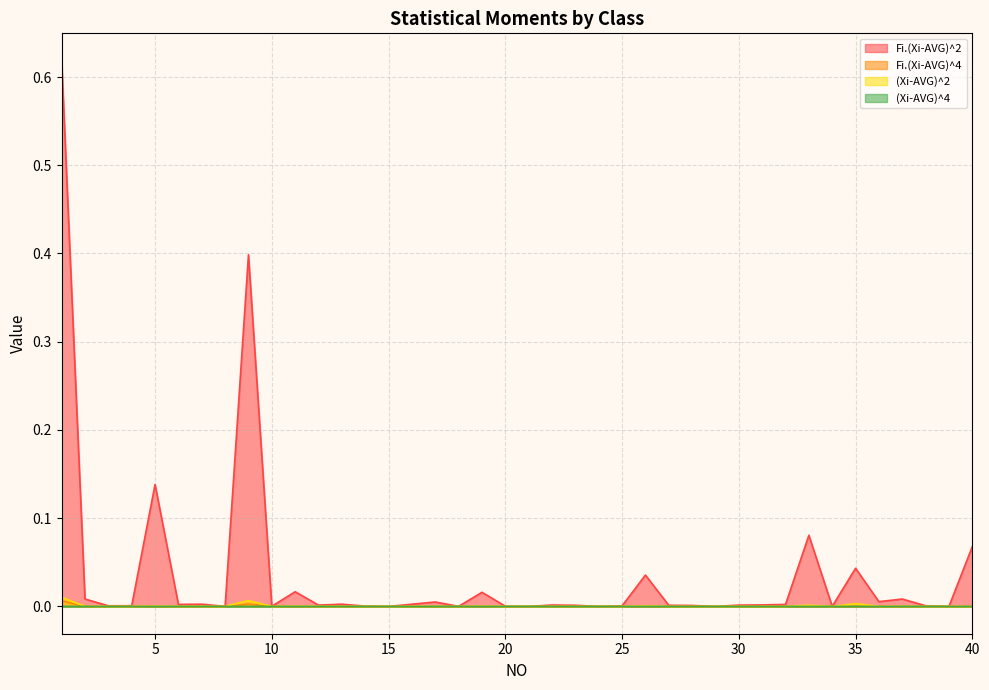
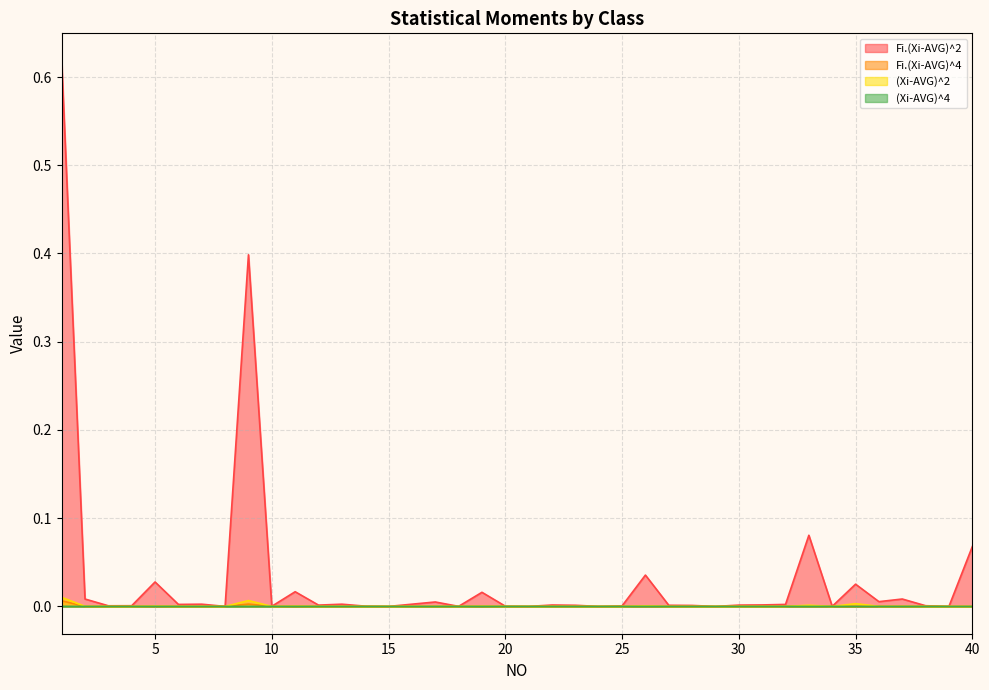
  {
    "Fi.(Xi-AVG)^2": {
-     "5": 0.14,
-     "35": 0.04,
+     "5": 0.03,
+     "35": 0.03,
      "40": 0.07
    },
    "(Xi-AVG)^2": {
      "35": 0.00
    }
  }
